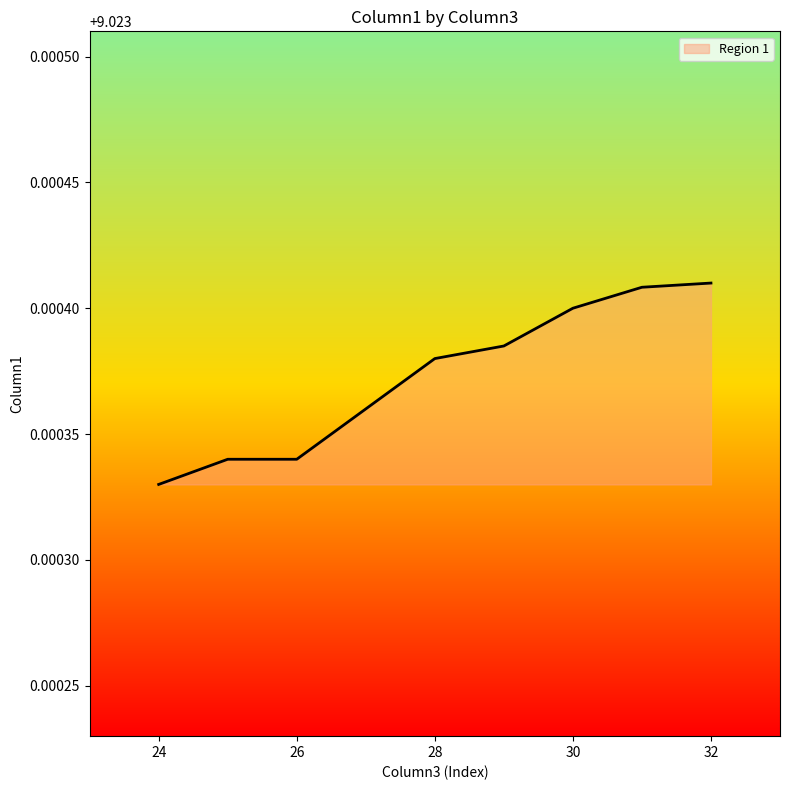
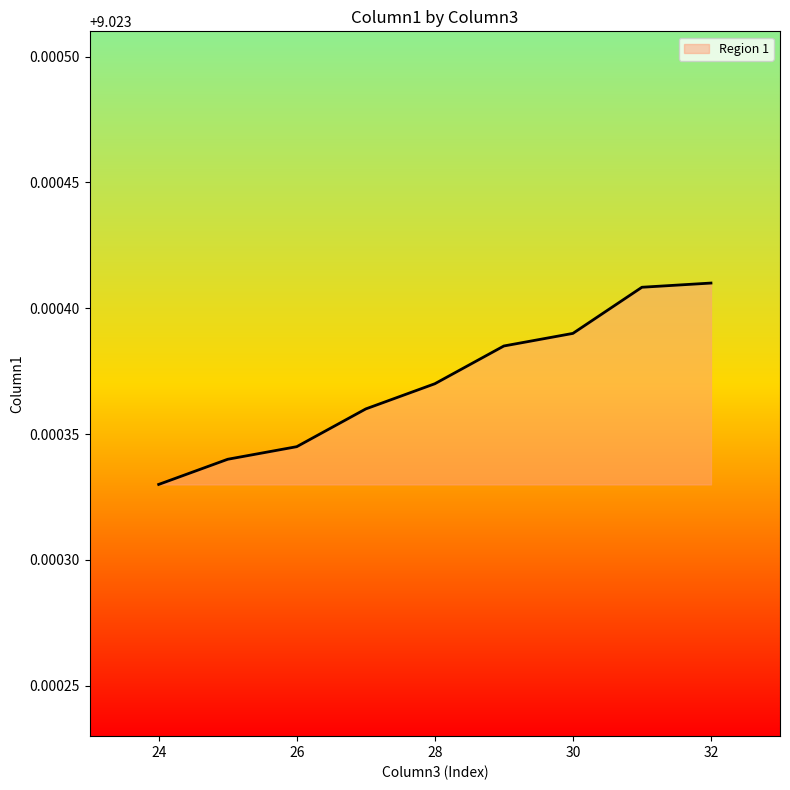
  {
    "24": 9.023330,
-   "26": 9.023340,
-   "28": 9.02338,
-   "30": 9.02340,
+   "26": 9.023345,
+   "28": 9.02337,
+   "30": 9.02339,
    "32": 9.023410
  }
